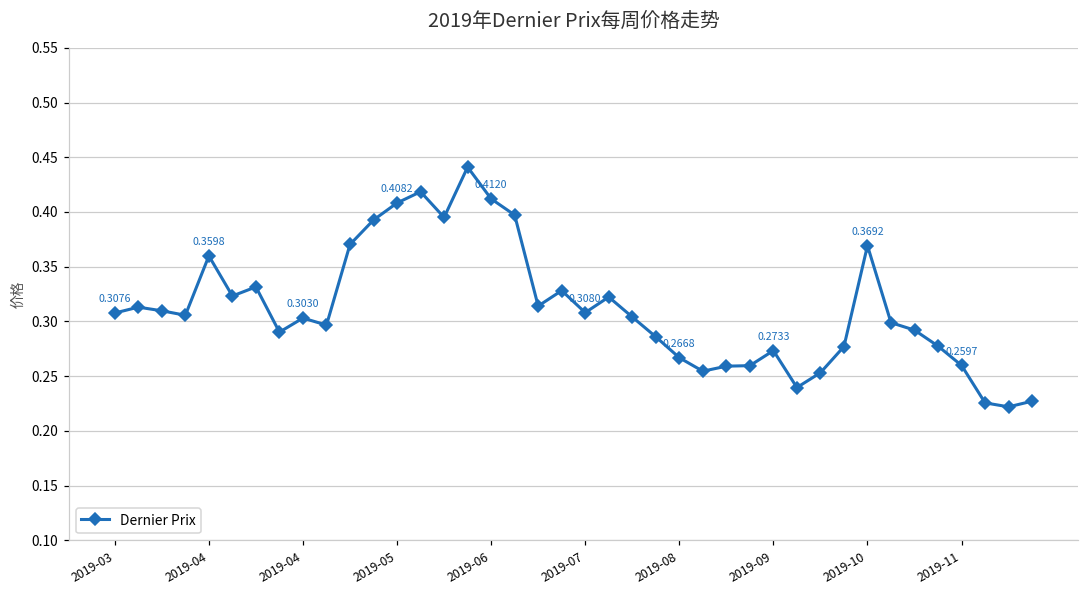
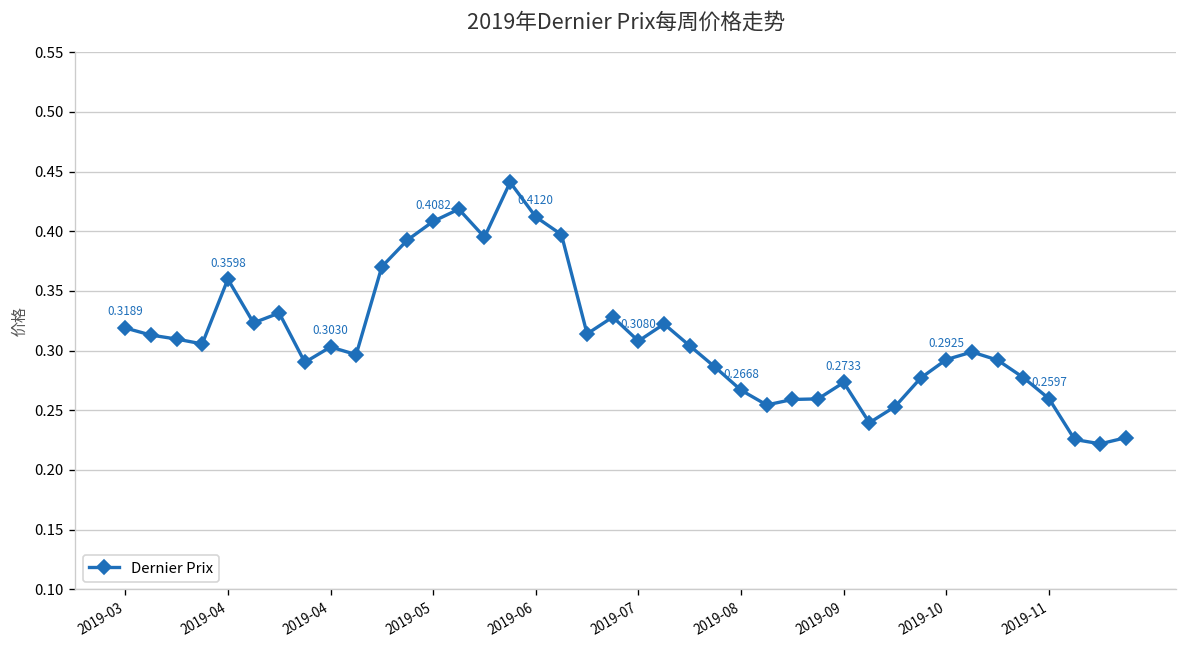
  {
-   "2019-03": 0.3076,
+   "2019-03": 0.3189,
    "2019-05": 0.4082,
    "2019-06": 0.4120,
    "2019-07": 0.3080,
    "2019-08": 0.2668,
    "2019-09": 0.2733,
-   "2019-10": 0.3692,
+   "2019-10": 0.2925,
    "2019-11": 0.2597
  }
